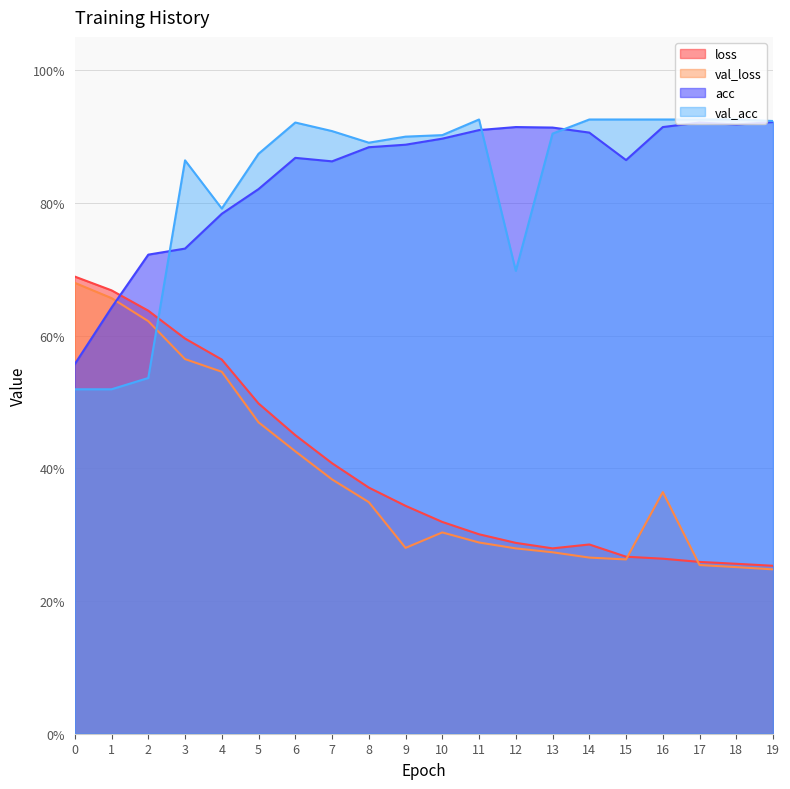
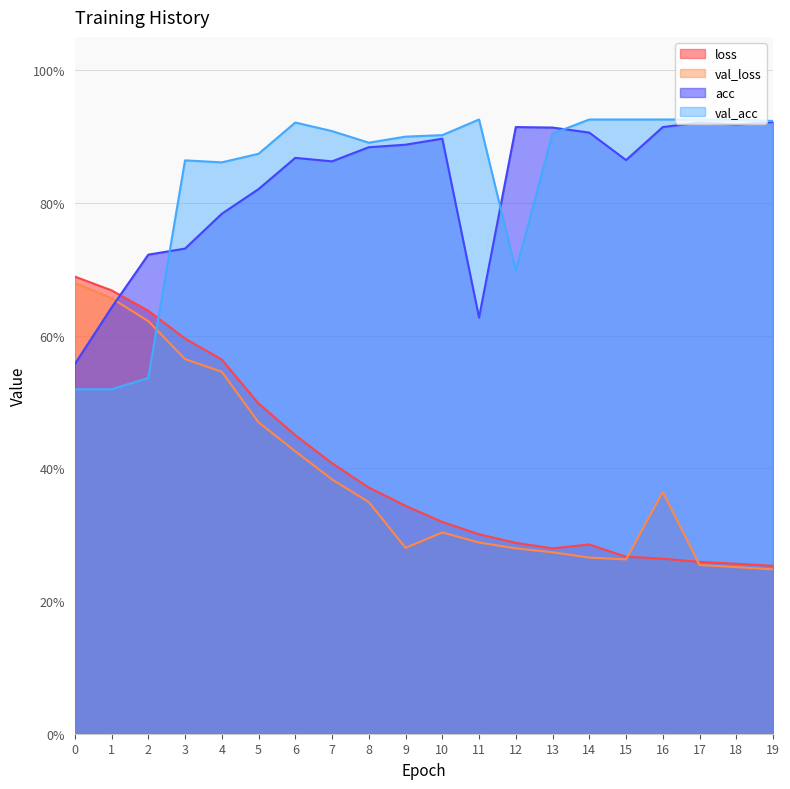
  {
    "loss": {
      "0": "69%",
      "1": "67%",
      "2": "64%",
      "3": "60%",
      "4": "56%",
      "5": "50%",
      "6": "45%",
      "7": "41%",
      "8": "37%",
      "9": "34%",
      "10": "32%",
      "11": "30%",
      "12": "29%",
      "13": "28%",
      "14": "29%",
      "15": "27%",
      "16": "26%",
      "17": "26%",
      "18": "26%",
      "19": "25%"
    },
    "val_loss": {
      "0": "68%",
      "1": "66%",
      "2": "62%",
      "3": "56%",
      "4": "55%",
      "5": "47%",
      "6": "43%",
      "7": "38%",
      "8": "35%",
      "9": "28%",
      "10": "30%",
      "11": "29%",
      "12": "28%",
      "13": "27%",
      "14": "27%",
      "15": "26%",
      "16": "36%",
      "17": "25%",
      "18": "25%",
      "19": "25%"
    },
    "acc": {
      "0": "56%",
      "1": "64%",
      "2": "72%",
      "3": "73%",
      "4": "78%",
      "5": "82%",
      "6": "87%",
      "7": "86%",
      "8": "88%",
      "9": "89%",
      "10": "90%",
-     "11": "91%",
+     "11": "63%",
      "12": "91%",
      "13": "91%",
      "14": "91%",
      "15": "86%",
      "16": "91%",
      "18": "92%"
    },
    "val_acc": {
      "0": "52%",
      "1": "52%",
      "2": "54%",
      "3": "86%",
-     "4": "79%",
+     "4": "86%",
      "5": "87%",
      "6": "92%",
      "7": "91%",
      "8": "89%",
      "9": "90%",
      "10": "90%",
      "11": "93%",
      "12": "70%",
      "13": "90%",
      "14": "93%",
      "15": "93%",
      "16": "93%"
    }
  }
